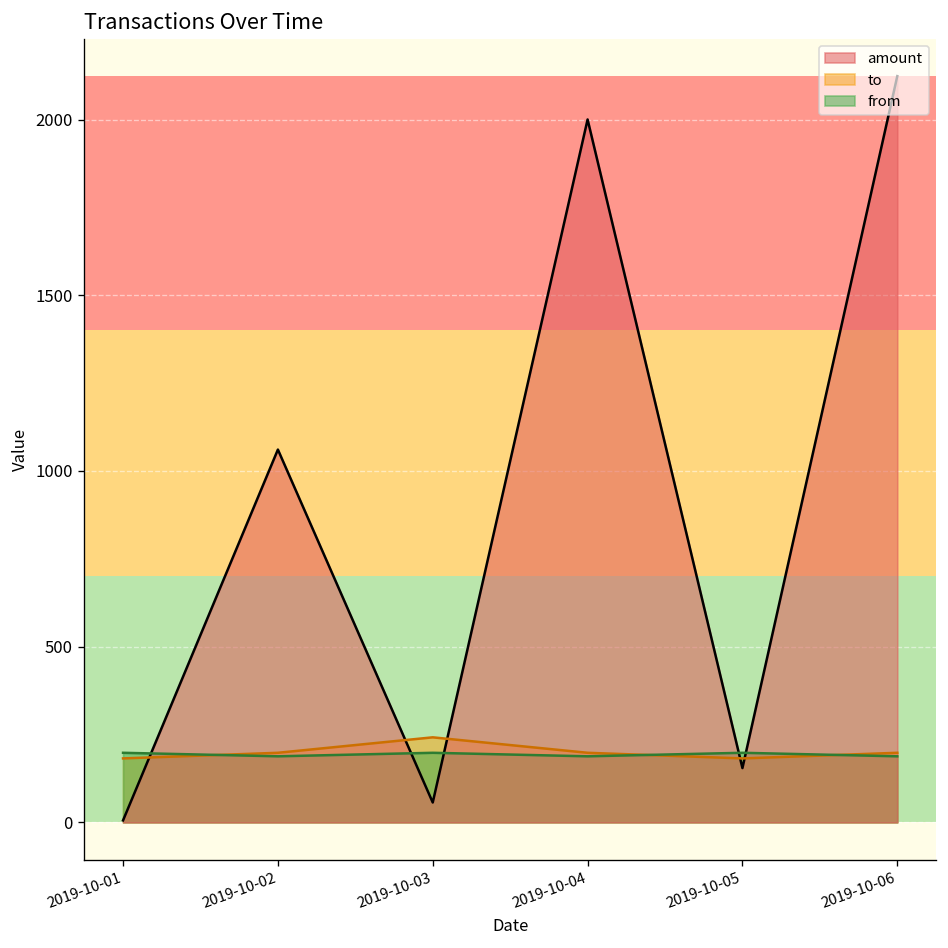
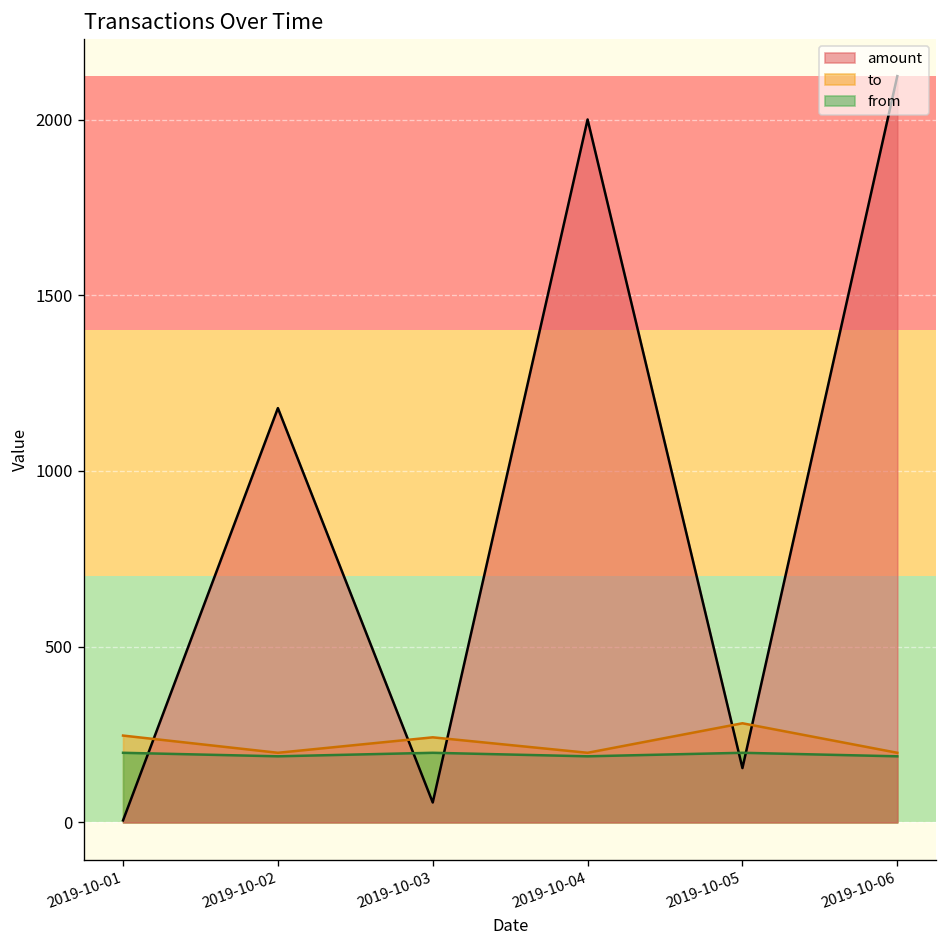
  {
    "amount": {
      "2019-10-01": 10,
-     "2019-10-02": 1060,
+     "2019-10-02": 1180,
      "2019-10-03": 60,
      "2019-10-04": 2000,
      "2019-10-05": 150
    },
    "to": {
-     "2019-10-01": 180,
+     "2019-10-01": 250,
      "2019-10-02": 200,
      "2019-10-03": 240,
      "2019-10-04": 200,
-     "2019-10-05": 180,
+     "2019-10-05": 280,
      "2019-10-06": 200
    },
    "from": {
      "2019-10-01": 200,
      "2019-10-02": 190,
      "2019-10-03": 200,
      "2019-10-04": 190,
      "2019-10-05": 200,
      "2019-10-06": 190
    }
  }
